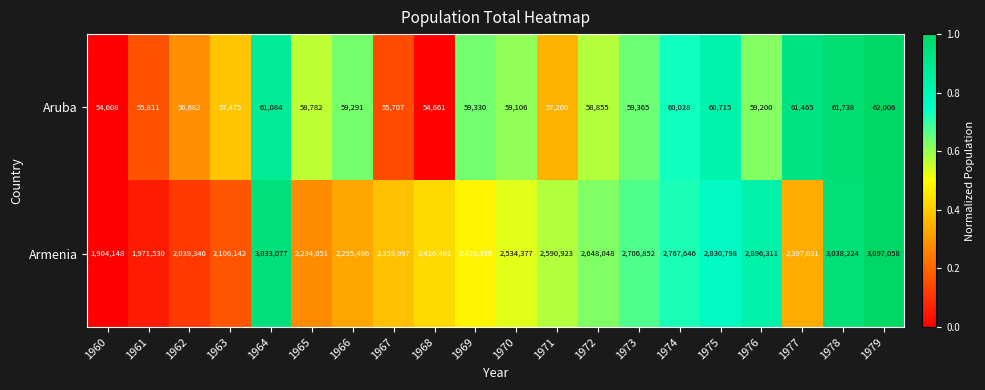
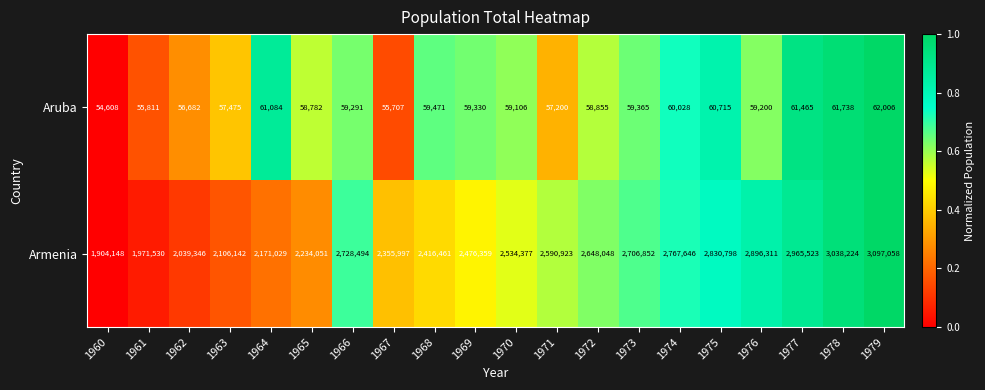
  {
    "Aruba": {
      "1960": "54,608",
      "1961": "55,811",
      "1962": "56,682",
      "1963": "57,475",
      "1964": "61,084",
      "1965": "58,782",
      "1966": "59,291",
      "1967": "55,707",
-     "1968": "54,661",
+     "1968": "59,471",
      "1969": "59,330",
      "1970": "59,106",
      "1971": "57,200",
      "1972": "58,855",
      "1973": "59,365",
      "1974": "60,028",
      "1975": "60,715",
      "1976": "59,200",
      "1977": "61,465",
      "1978": "61,738",
      "1979": "62,006"
    },
    "Armenia": {
      "1960": "1,904,148",
      "1961": "1,971,530",
      "1962": "2,039,346",
      "1963": "2,106,142",
-     "1964": "3,033,077",
+     "1964": "2,171,029",
      "1965": "2,234,051",
-     "1966": "2,295,496",
+     "1966": "2,728,494",
      "1967": "2,355,997",
      "1968": "2,416,461",
      "1969": "2,476,359",
      "1970": "2,534,377",
      "1971": "2,590,923",
      "1972": "2,648,048",
      "1973": "2,706,852",
      "1974": "2,767,646",
      "1975": "2,830,798",
      "1976": "2,896,311",
-     "1977": "2,307,031",
+     "1977": "2,965,523",
      "1978": "3,038,224",
      "1979": "3,097,058"
    }
  }
